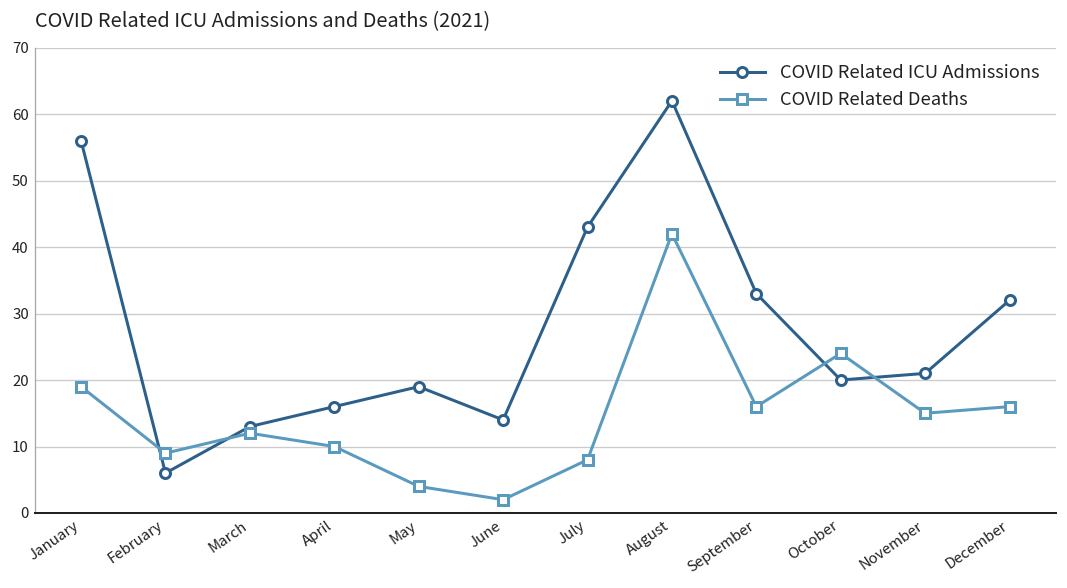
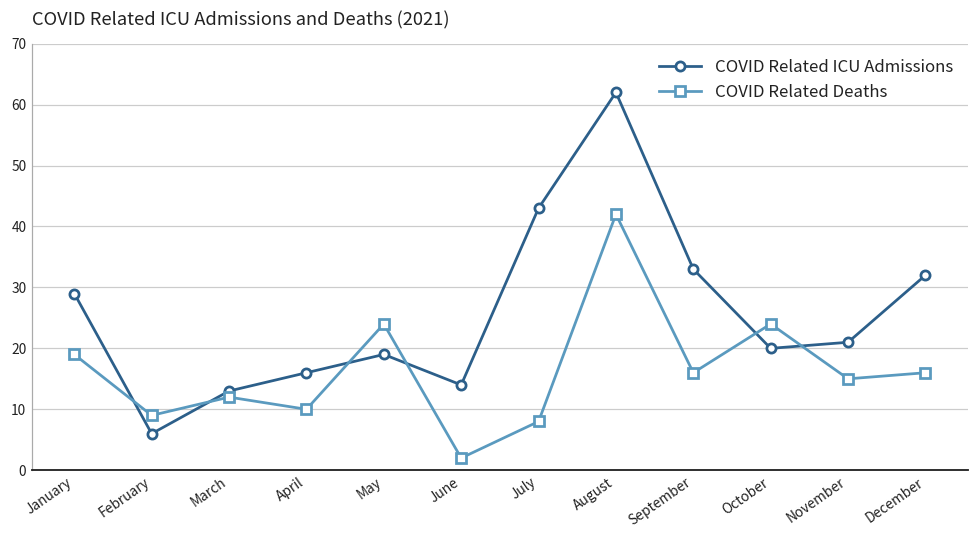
  {
    "COVID Related ICU Admissions": {
-     "January": 56,
+     "January": 29,
      "February": 6,
      "March": 13,
      "April": 16,
      "May": 19,
      "June": 14,
      "July": 43,
      "August": 62,
      "September": 33,
      "October": 20,
      "November": 21,
      "December": 32
    },
    "COVID Related Deaths": {
      "January": 19,
      "February": 9,
      "March": 12,
      "April": 10,
-     "May": 4,
+     "May": 24,
      "June": 2,
      "July": 8,
      "August": 42,
      "September": 16,
      "October": 24,
      "November": 15,
      "December": 16
    }
  }
